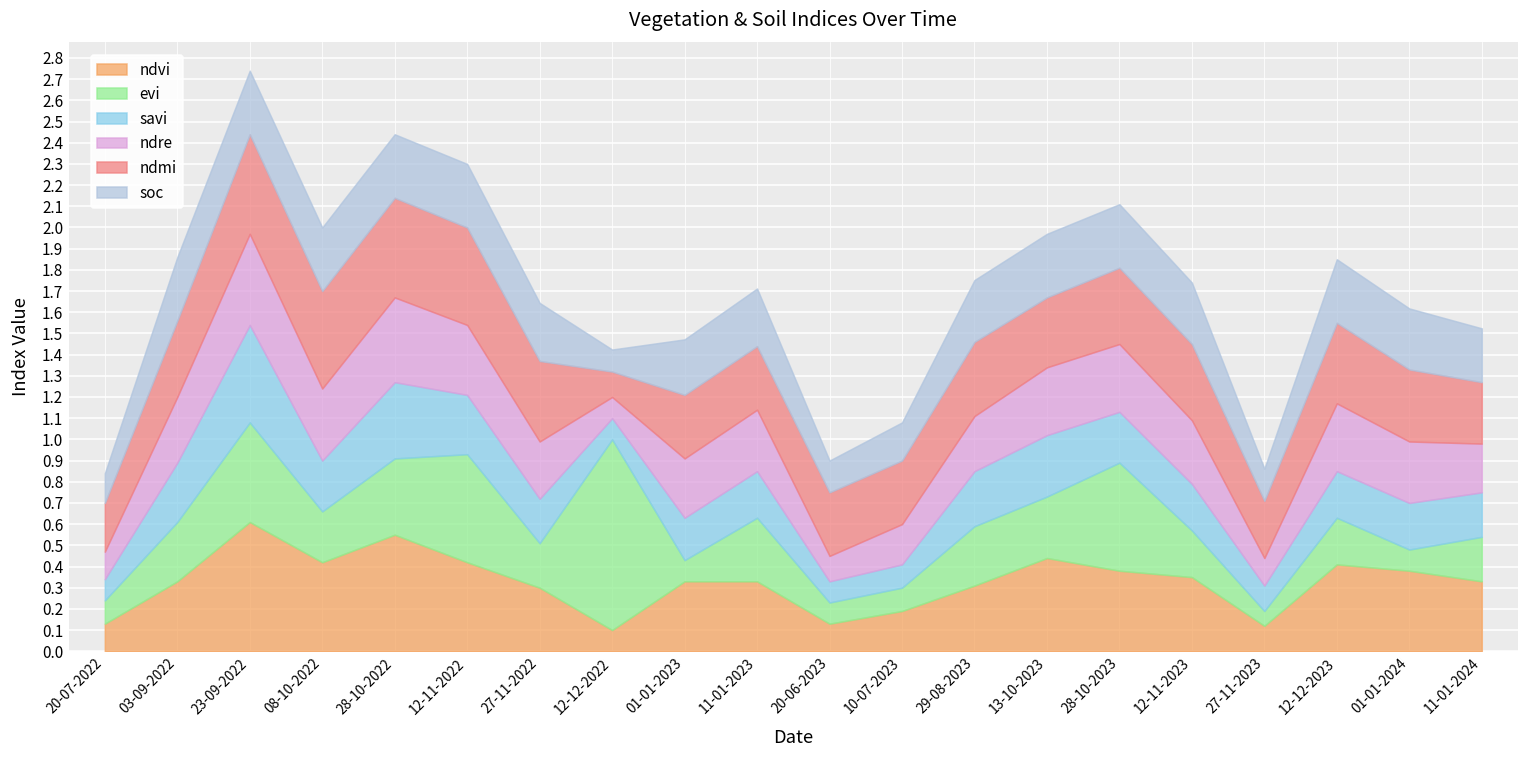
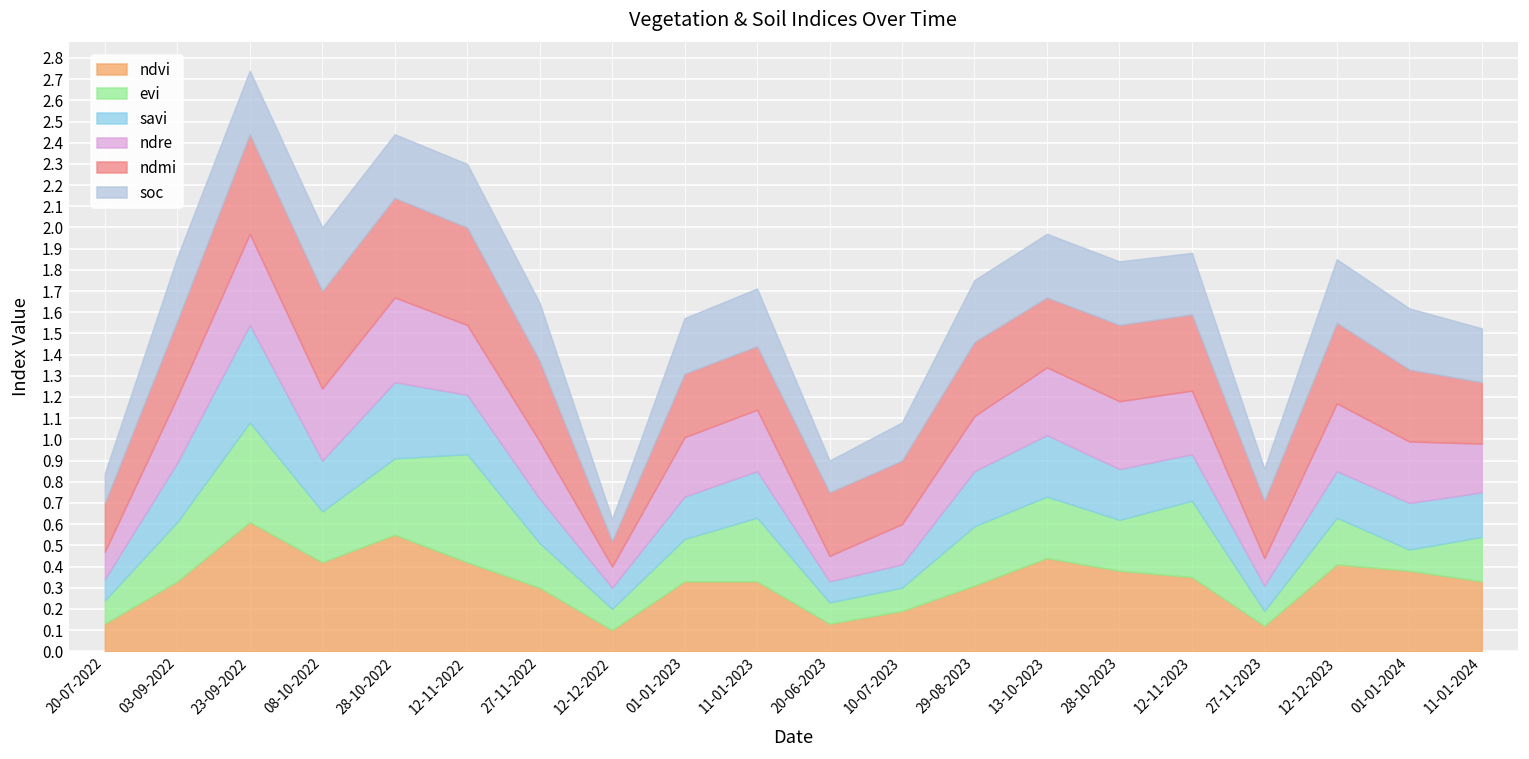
  {
    "evi": {
      "20-07-2022": 0.11,
      "03-09-2022": 0.28,
      "23-09-2022": 0.47,
      "08-10-2022": 0.24,
      "28-10-2022": 0.36,
      "12-11-2022": 0.51,
      "27-11-2022": 0.21,
-     "12-12-2022": 0.9,
-     "01-01-2023": 0.1,
+     "12-12-2022": 0.1,
+     "01-01-2023": 0.2,
      "11-01-2023": 0.30,
      "20-06-2023": 0.10,
      "10-07-2023": 0.11,
      "29-08-2023": 0.28,
      "13-10-2023": 0.29,
-     "28-10-2023": 0.51,
-     "12-11-2023": 0.22,
+     "28-10-2023": 0.24,
+     "12-11-2023": 0.36,
      "27-11-2023": 0.07,
      "12-12-2023": 0.22,
      "01-01-2024": 0.10,
      "11-01-2024": 0.21
    }
  }
